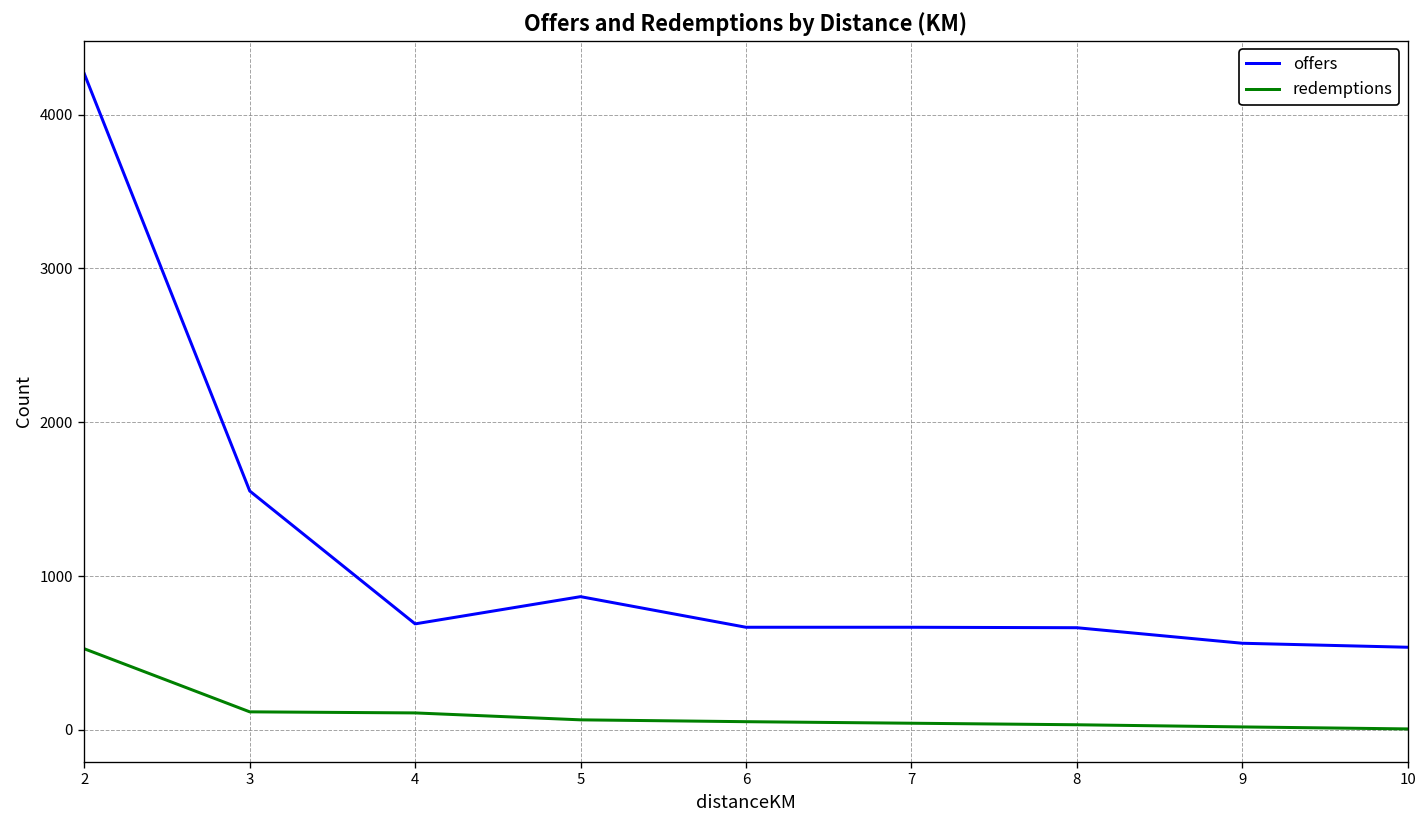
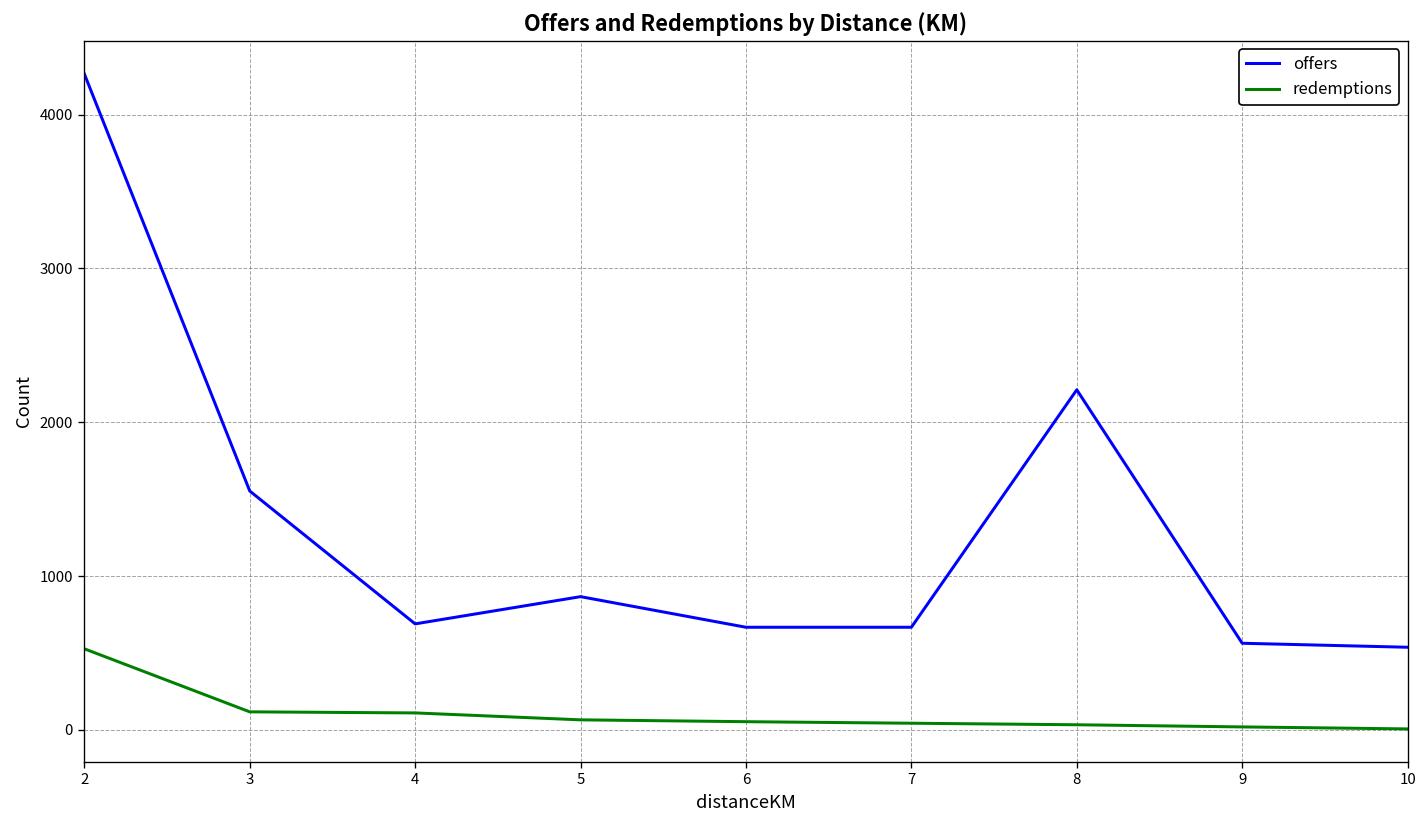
  {
    "offers": {
      "2": 4270,
      "3": 1550,
      "4": 690,
      "5": 870,
      "6": 670,
      "7": 670,
-     "8": 660,
+     "8": 2210,
      "9": 560,
      "10": 540
    },
    "redemptions": {
      "2": 530,
      "3": 120,
      "4": 110,
      "5": 70,
      "6": 50,
      "7": 40,
      "8": 30,
      "9": 20,
      "10": 10
    }
  }
